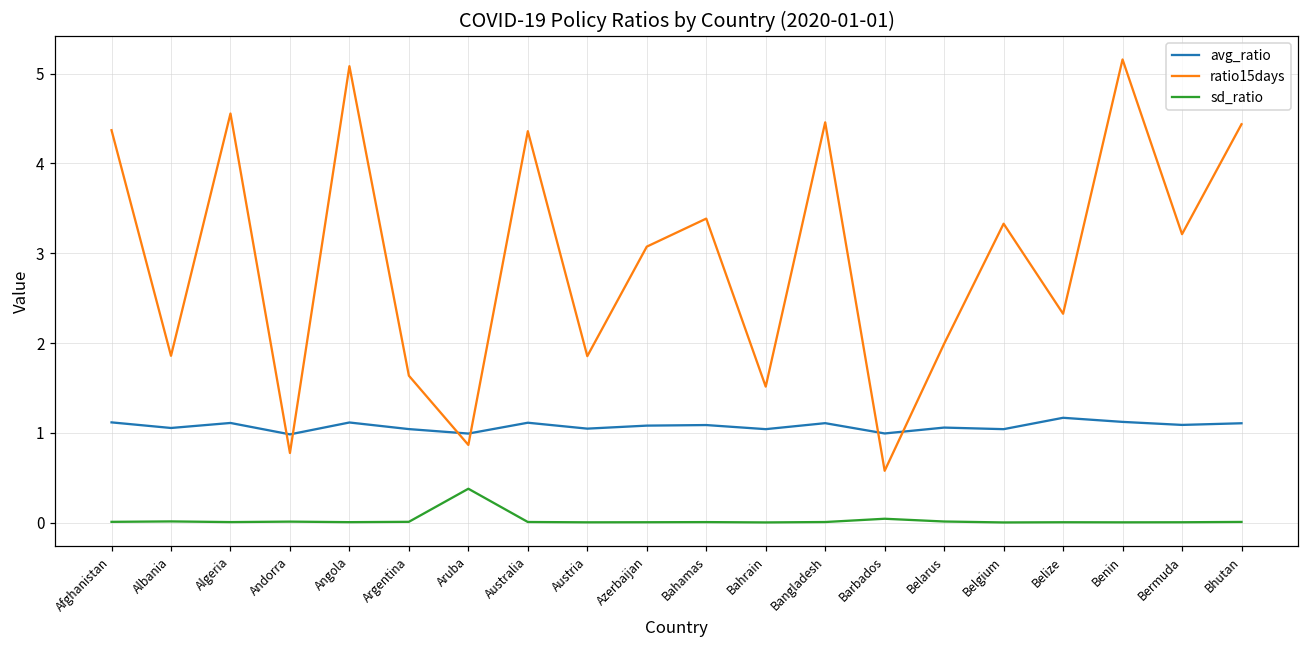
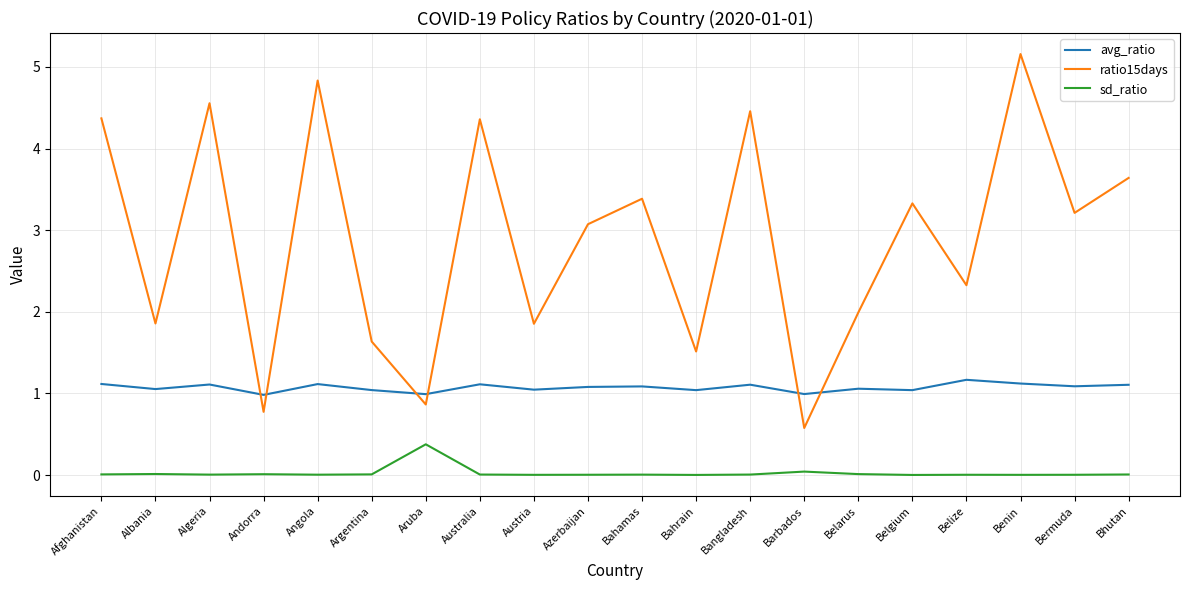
  {
    "avg_ratio": {
      "Afghanistan": 1.1,
      "Albania": 1.1,
      "Algeria": 1.1,
      "Andorra": 1.0,
      "Angola": 1.1,
      "Argentina": 1.0,
      "Aruba": 1.0,
      "Australia": 1.1,
      "Austria": 1.0,
      "Azerbaijan": 1.1,
      "Bahamas": 1.1,
      "Bahrain": 1.0,
      "Bangladesh": 1.1,
      "Barbados": 1.0,
      "Belarus": 1.1,
      "Belgium": 1.0,
      "Belize": 1.2,
      "Benin": 1.1,
      "Bermuda": 1.1,
      "Bhutan": 1.1
    },
    "ratio15days": {
      "Afghanistan": 4.4,
      "Albania": 1.9,
      "Algeria": 4.6,
      "Andorra": 0.8,
-     "Angola": 5.1,
+     "Angola": 4.8,
      "Argentina": 1.6,
      "Aruba": 0.9,
      "Australia": 4.4,
      "Austria": 1.9,
      "Azerbaijan": 3.1,
      "Bahamas": 3.4,
      "Bahrain": 1.5,
      "Bangladesh": 4.5,
      "Barbados": 0.6,
      "Belarus": 2.0,
      "Belgium": 3.3,
      "Belize": 2.3,
      "Benin": 5.2,
      "Bermuda": 3.2,
-     "Bhutan": 4.4
+     "Bhutan": 3.6
    },
    "sd_ratio": {
      "Afghanistan": 0.0,
      "Albania": 0.0,
      "Algeria": 0.0,
      "Andorra": 0.0,
      "Angola": 0.0,
      "Argentina": 0.0,
      "Aruba": 0.4,
      "Australia": 0.0,
      "Austria": 0.0,
      "Azerbaijan": 0.0,
      "Bahamas": 0.0,
      "Bahrain": 0.0,
      "Bangladesh": 0.0,
      "Barbados": 0.0,
      "Belarus": 0.0,
      "Belgium": 0.0,
      "Belize": 0.0,
      "Benin": 0.0,
      "Bermuda": 0.0,
      "Bhutan": 0.0
    }
  }
